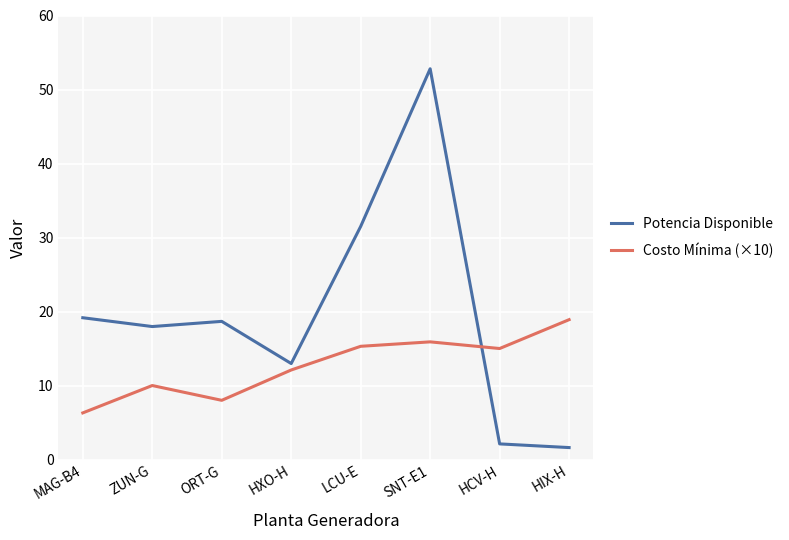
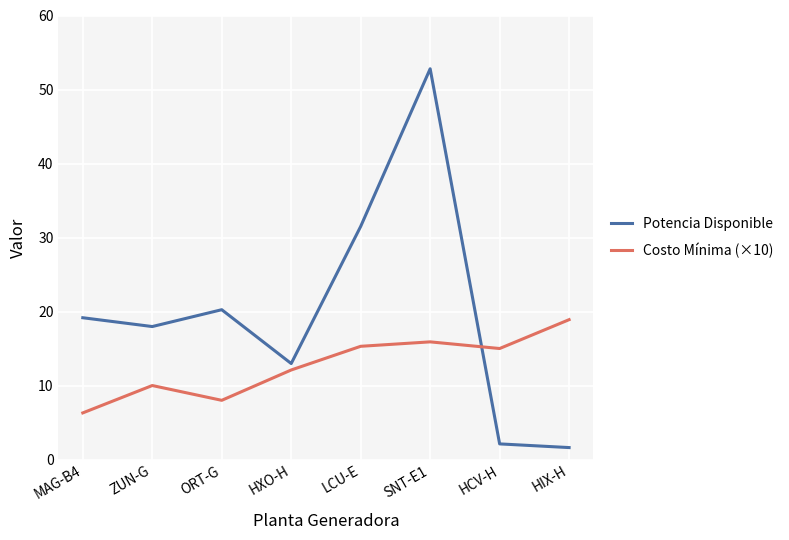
  {
    "Potencia Disponible": {
      "MAG-B4": 19,
      "ZUN-G": 18,
-     "ORT-G": 19,
+     "ORT-G": 20,
      "HXO-H": 13,
      "LCU-E": 32,
      "SNT-E1": 53,
      "HCV-H": 2,
      "HIX-H": 2
    },
    "Costo Mínima (×10)": {
      "MAG-B4": 6,
      "ZUN-G": 10,
      "ORT-G": 8,
      "HXO-H": 12,
      "LCU-E": 15,
      "SNT-E1": 16,
      "HCV-H": 15,
      "HIX-H": 19
    }
  }
